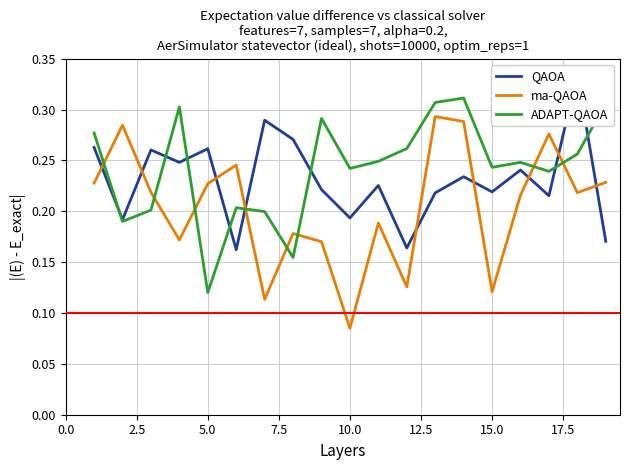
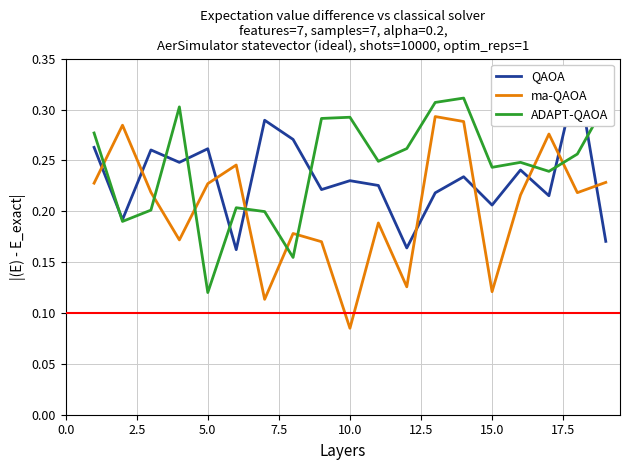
  {
    "QAOA": {
      "5.0": 0.261,
-     "10.0": 0.193,
-     "15.0": 0.219
+     "10.0": 0.230,
+     "15.0": 0.206
    },
    "ma-QAOA": {
      "5.0": 0.227,
      "10.0": 0.085,
      "15.0": 0.121
    },
    "ADAPT-QAOA": {
      "5.0": 0.120,
-     "10.0": 0.242,
+     "10.0": 0.292,
      "15.0": 0.243
    }
  }
